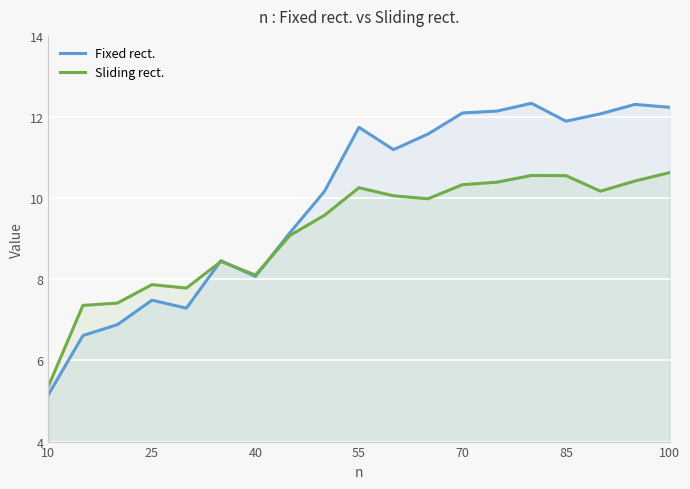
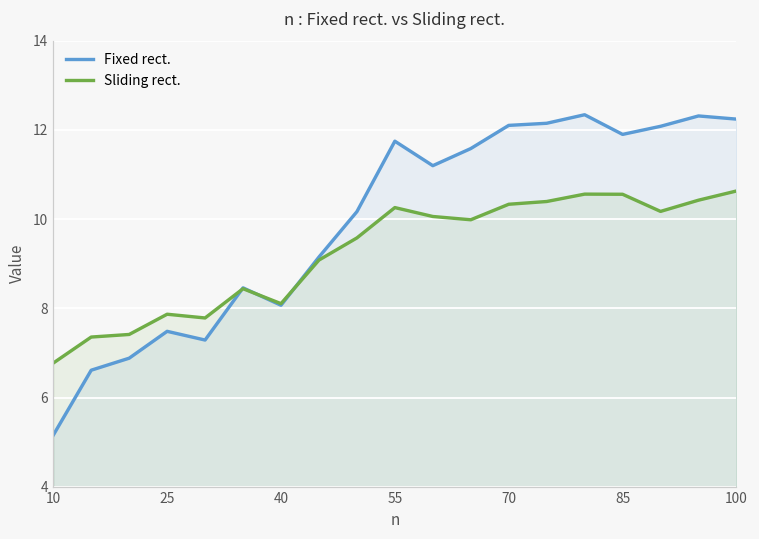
  {
    "Fixed rect.": {
      "10": 5.2,
      "25": 7.5,
      "55": 11.7,
      "70": 12.1,
      "85": 11.9,
      "100": 12.2
    },
    "Sliding rect.": {
-     "10": 5.4,
+     "10": 6.8,
      "25": 7.9,
      "55": 10.3,
      "70": 10.3,
      "85": 10.6,
      "100": 10.6
    }
  }
